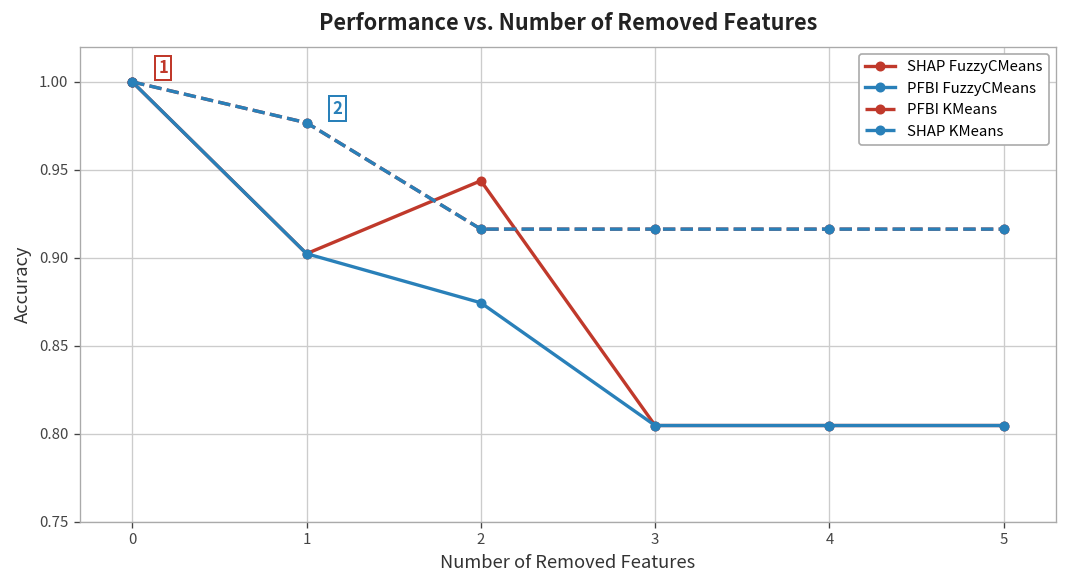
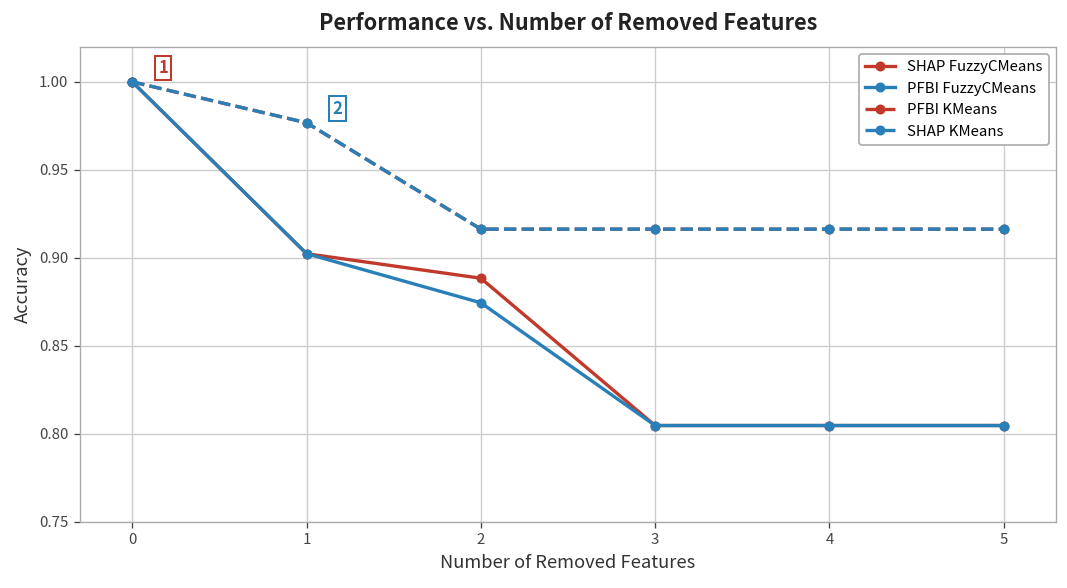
  {
    "SHAP FuzzyCMeans": {
-     "2": 0.944
+     "2": 0.888
    }
  }
